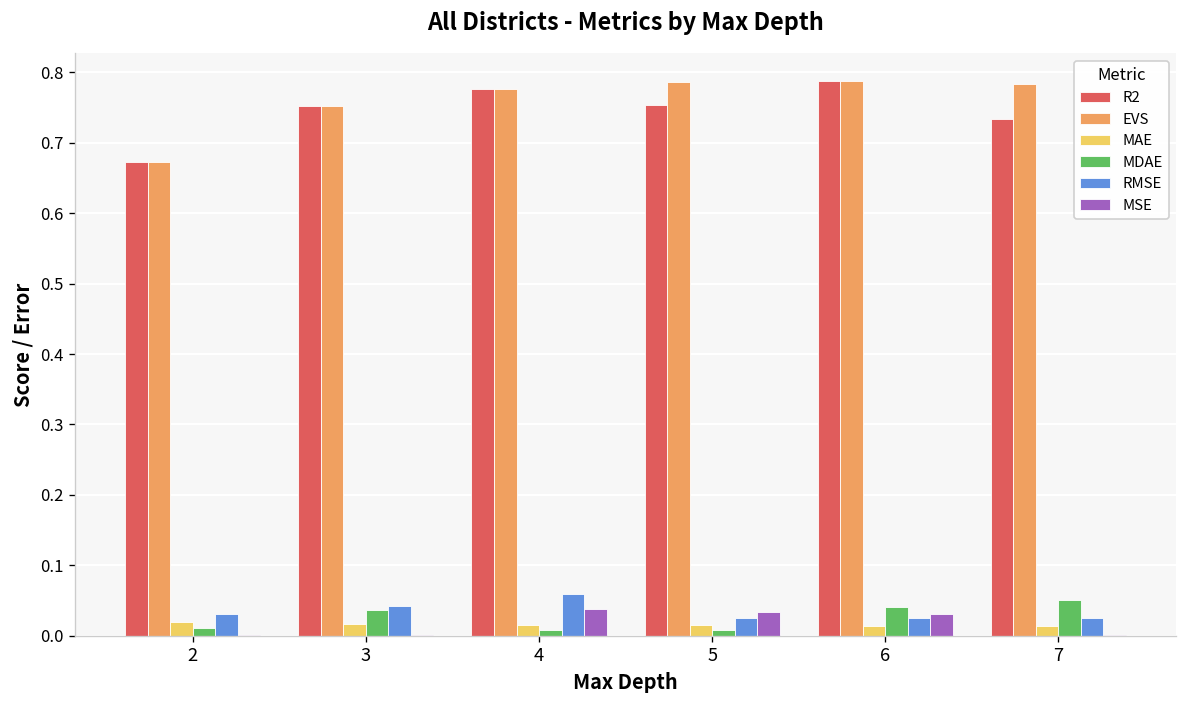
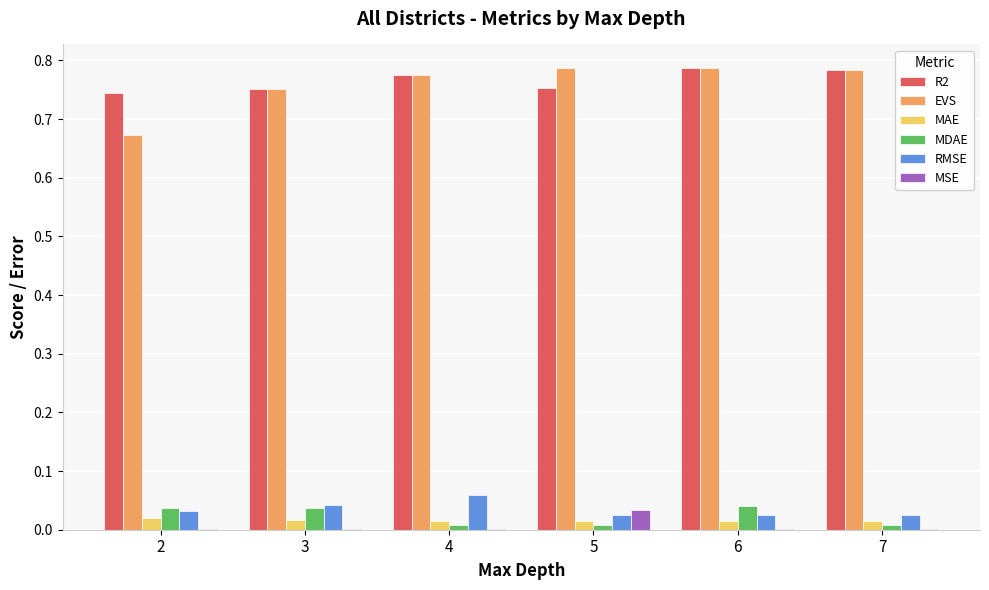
  {
    "R2": {
-     "2": 0.67,
+     "2": 0.74,
      "3": 0.75,
      "4": 0.78,
      "5": 0.75,
      "6": 0.79,
-     "7": 0.73
+     "7": 0.78
    },
    "MDAE": {
-     "2": 0.01,
+     "2": 0.04,
      "3": 0.04,
      "4": 0.01,
      "5": 0.01,
      "6": 0.04,
-     "7": 0.05
+     "7": 0.01
    },
    "RMSE": {
      "2": 0.03,
      "3": 0.04,
      "4": 0.06,
      "5": 0.03,
      "6": 0.03,
      "7": 0.03
    },
    "MSE": {
-     "4": 0.04,
+     "4": 0.00,
      "5": 0.03,
-     "6": 0.03
+     "6": 0.00
    }
  }
